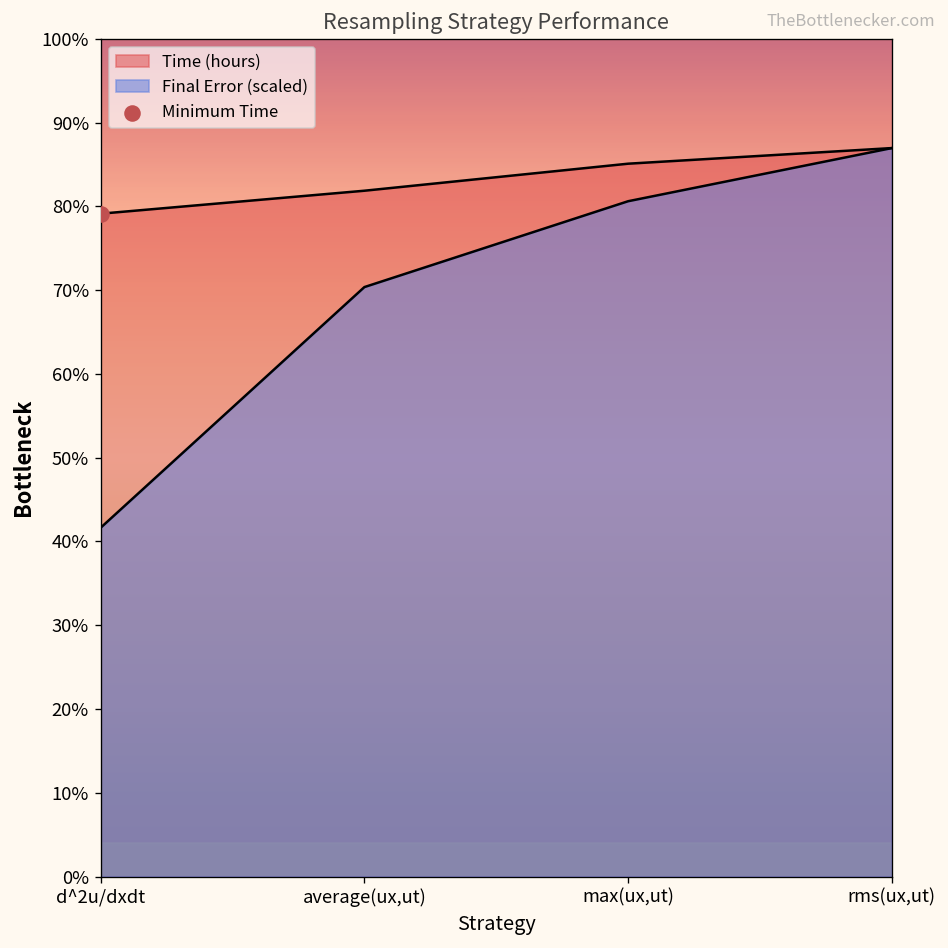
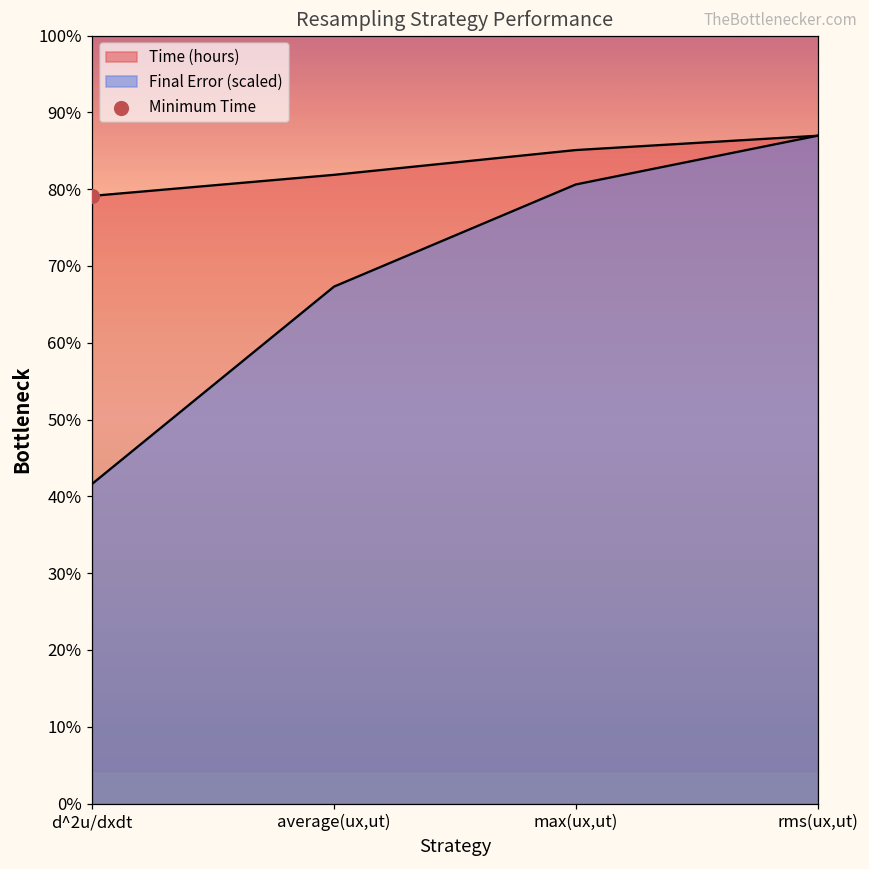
  {
    "Final Error (scaled)": {
      "d^2u/dxdt": "42%",
-     "average(ux,ut)": "70%",
+     "average(ux,ut)": "67%",
      "max(ux,ut)": "81%"
    }
  }
